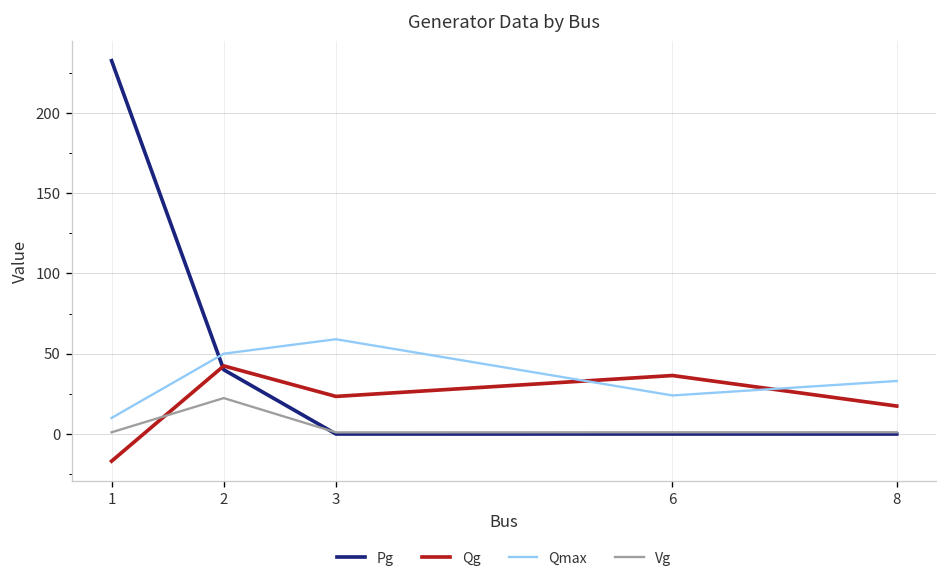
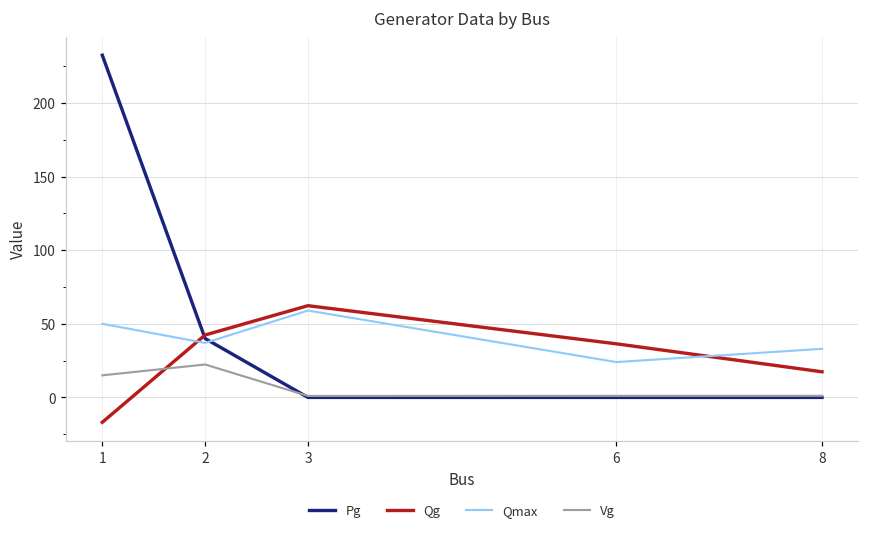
  {
    "Pg": {
      "1": 232,
      "2": 40
    },
    "Qg": {
      "1": -17,
      "2": 42,
-     "3": 23,
+     "3": 62,
      "6": 36,
      "8": 17
    },
    "Qmax": {
-     "1": 10,
-     "2": 50,
+     "1": 50,
+     "2": 37,
      "3": 59,
      "6": 24,
      "8": 33
    },
    "Vg": {
-     "1": 1,
+     "1": 15,
      "2": 22
    }
  }
